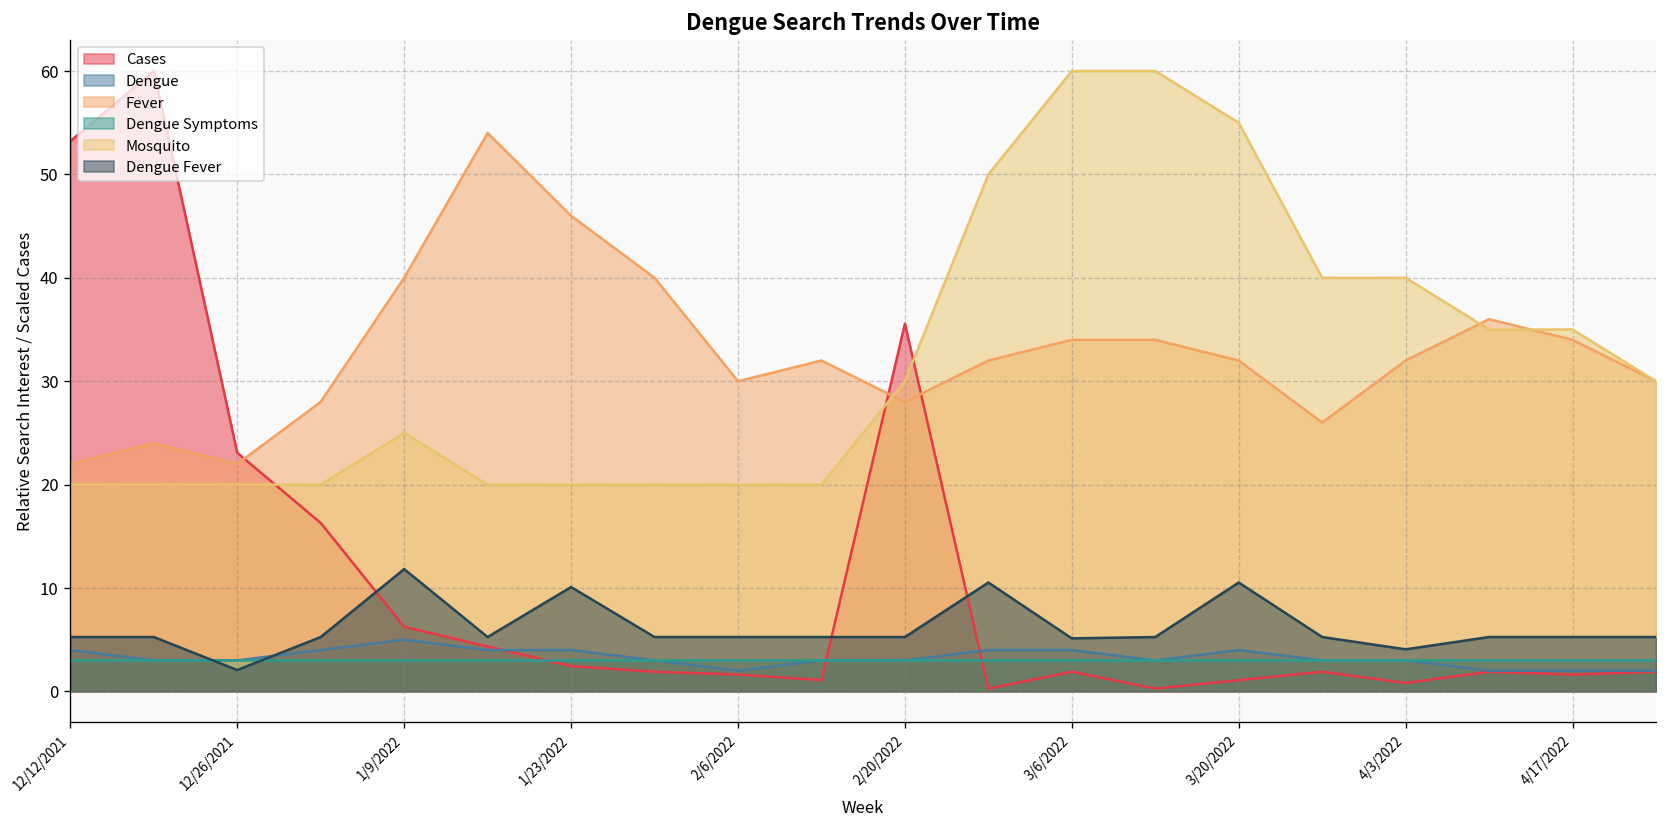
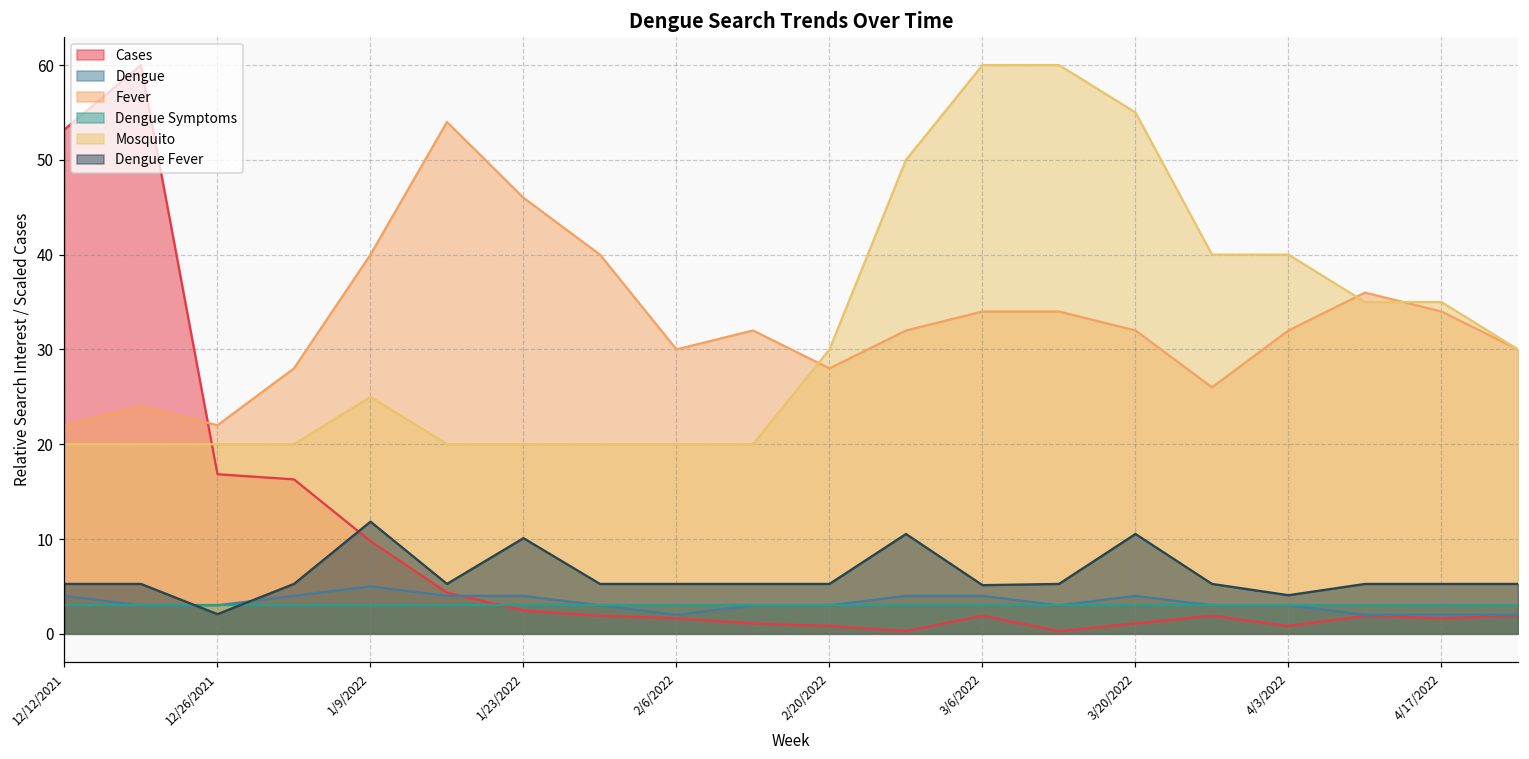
  {
    "Cases": {
      "12/12/2021": 53,
-     "12/26/2021": 23,
-     "1/9/2022": 6,
+     "12/26/2021": 17,
+     "1/9/2022": 10,
      "1/23/2022": 2,
      "2/6/2022": 2,
-     "2/20/2022": 36,
+     "2/20/2022": 1,
      "3/6/2022": 2,
      "3/20/2022": 1,
      "4/3/2022": 1,
      "4/17/2022": 2
    },
    "Dengue Fever": {
      "12/12/2021": 5,
      "12/26/2021": 2,
      "1/9/2022": 12,
      "1/23/2022": 10,
      "2/6/2022": 5,
      "2/20/2022": 5,
      "3/6/2022": 5,
      "3/20/2022": 11,
      "4/3/2022": 4,
      "4/17/2022": 5
    }
  }
